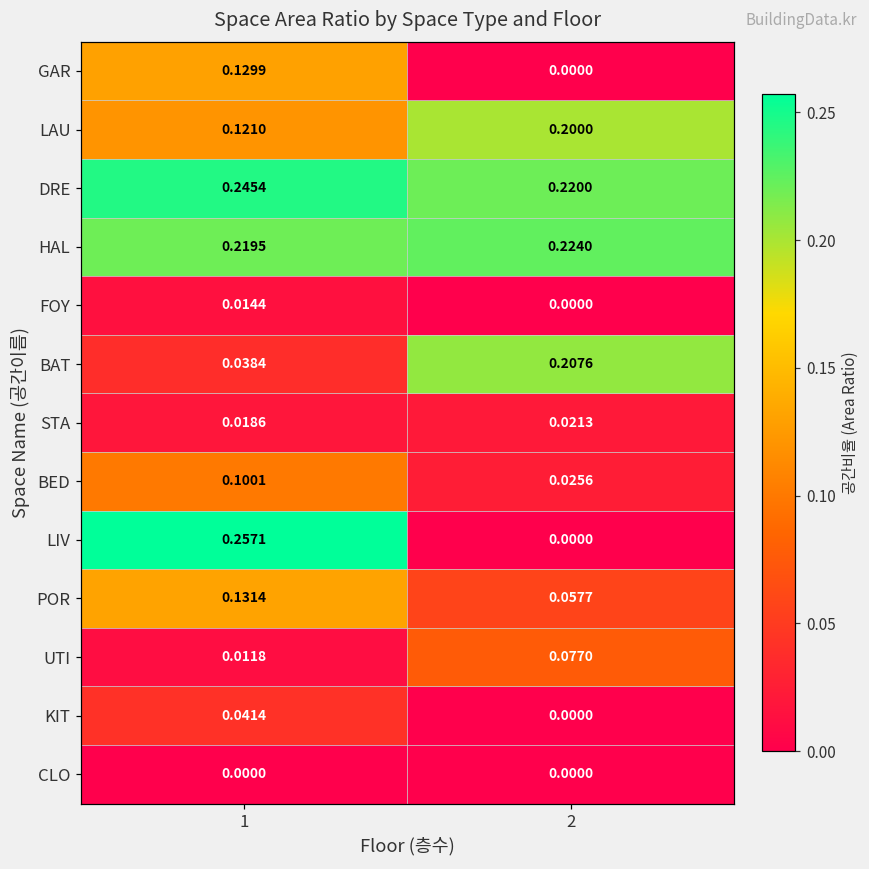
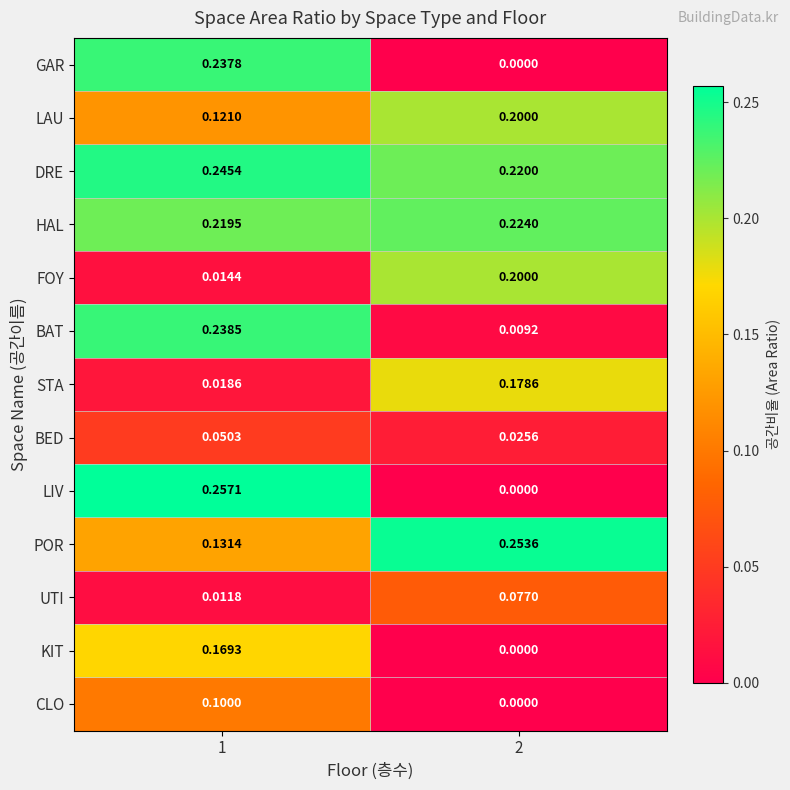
  {
    "GAR": {
-     "1": 0.1299,
+     "1": 0.2378,
      "2": 0.0000
    },
    "LAU": {
      "1": 0.1210,
      "2": 0.2000
    },
    "DRE": {
      "1": 0.2454,
      "2": 0.2200
    },
    "HAL": {
      "1": 0.2195,
      "2": 0.2240
    },
    "FOY": {
      "1": 0.0144,
-     "2": 0.0000
+     "2": 0.2000
    },
    "BAT": {
-     "1": 0.0384,
-     "2": 0.2076
+     "1": 0.2385,
+     "2": 0.0092
    },
    "STA": {
      "1": 0.0186,
-     "2": 0.0213
+     "2": 0.1786
    },
    "BED": {
-     "1": 0.1001,
+     "1": 0.0503,
      "2": 0.0256
    },
    "LIV": {
      "1": 0.2571,
      "2": 0.0000
    },
    "POR": {
      "1": 0.1314,
-     "2": 0.0577
+     "2": 0.2536
    },
    "UTI": {
      "1": 0.0118,
      "2": 0.0770
    },
    "KIT": {
-     "1": 0.0414,
+     "1": 0.1693,
      "2": 0.0000
    },
    "CLO": {
-     "1": 0.0000,
+     "1": 0.1000,
      "2": 0.0000
    }
  }
